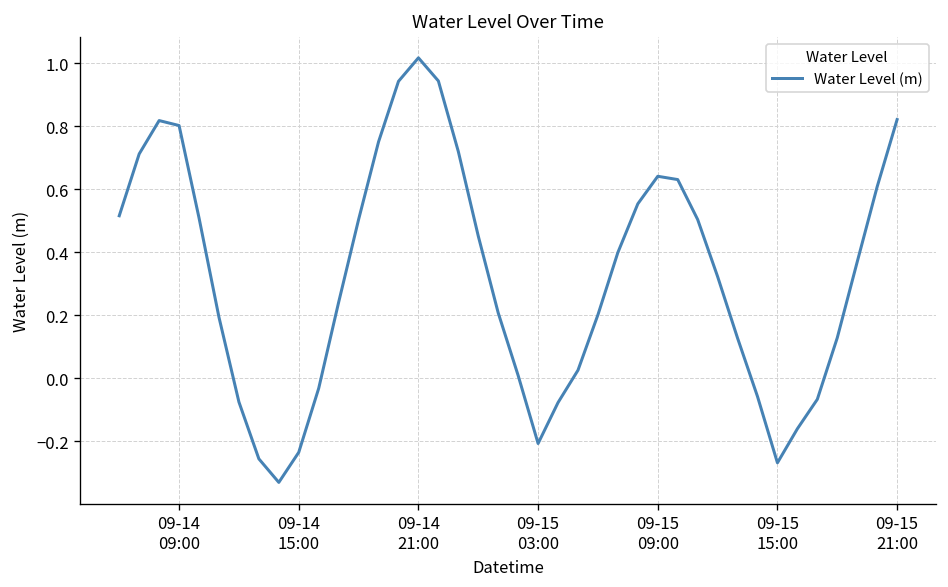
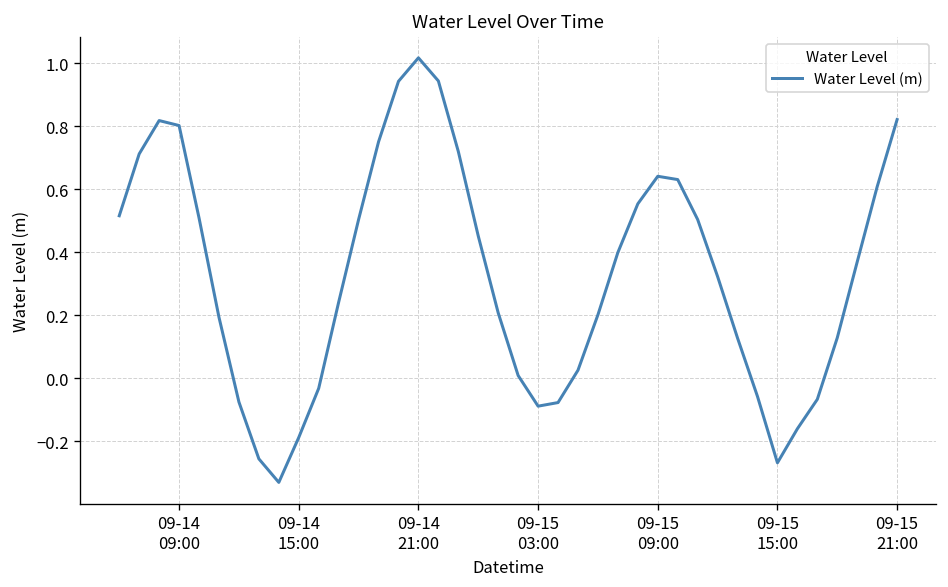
  {
    "09-14 09:00": 0.80,
-   "09-14 15:00": -0.23,
+   "09-14 15:00": -0.19,
    "09-14 21:00": 1.02,
-   "09-15 03:00": -0.21,
+   "09-15 03:00": -0.09,
    "09-15 09:00": 0.64,
    "09-15 15:00": -0.27,
    "09-15 21:00": 0.82
  }
